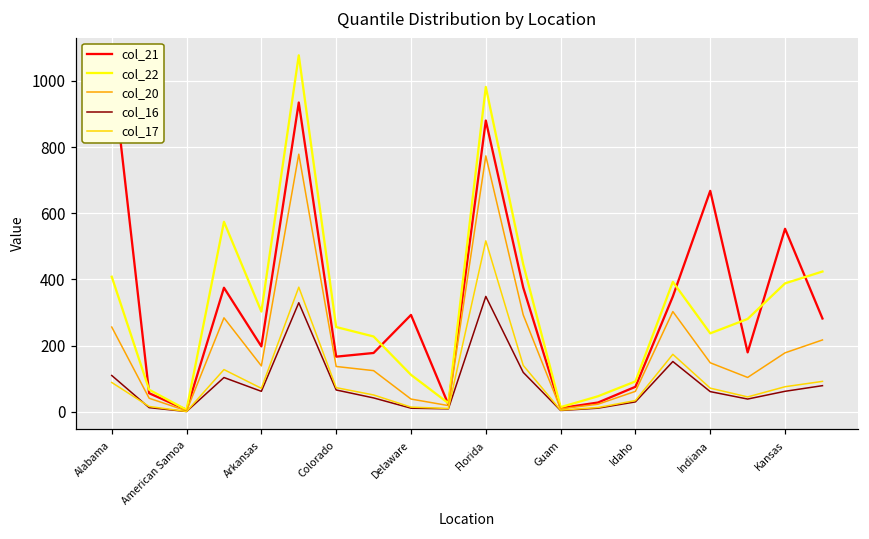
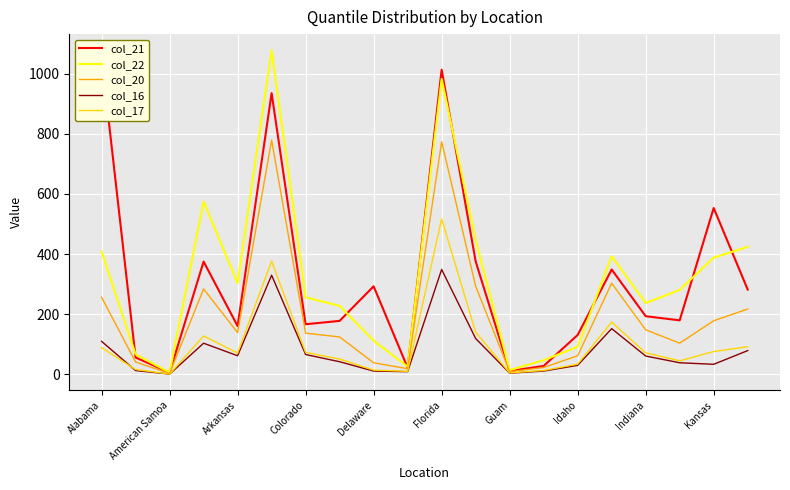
  {
    "col_21": {
-     "Arkansas": 200,
+     "Arkansas": 160,
      "Colorado": 170,
      "Delaware": 290,
-     "Florida": 880,
-     "Idaho": 80,
-     "Indiana": 670,
+     "Florida": 1010,
+     "Idaho": 130,
+     "Indiana": 190,
      "Kansas": 550
    },
    "col_16": {
      "Alabama": 110,
      "Arkansas": 60,
      "Florida": 350,
      "Indiana": 60,
-     "Kansas": 60
+     "Kansas": 30
    }
  }
